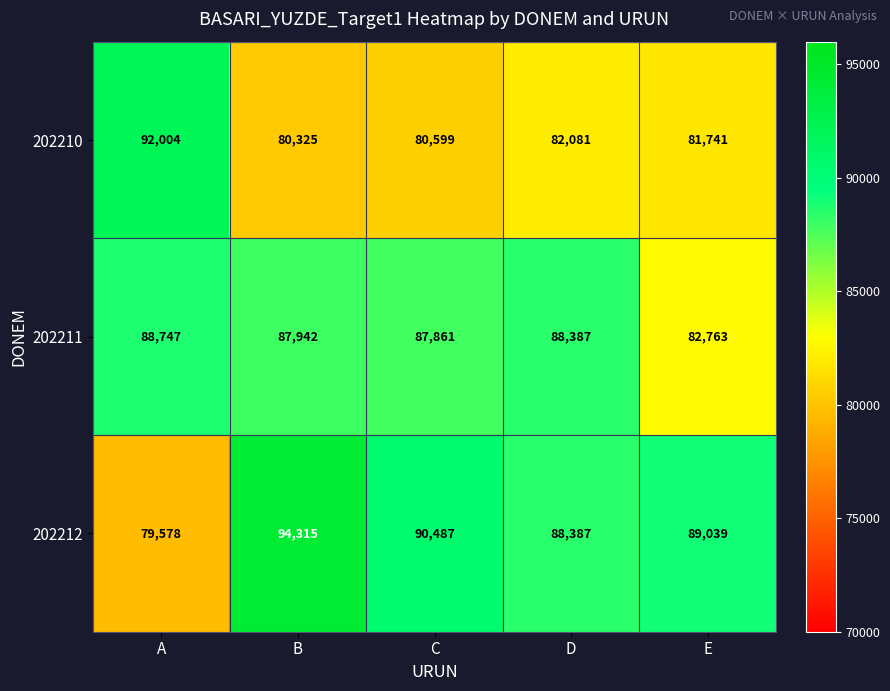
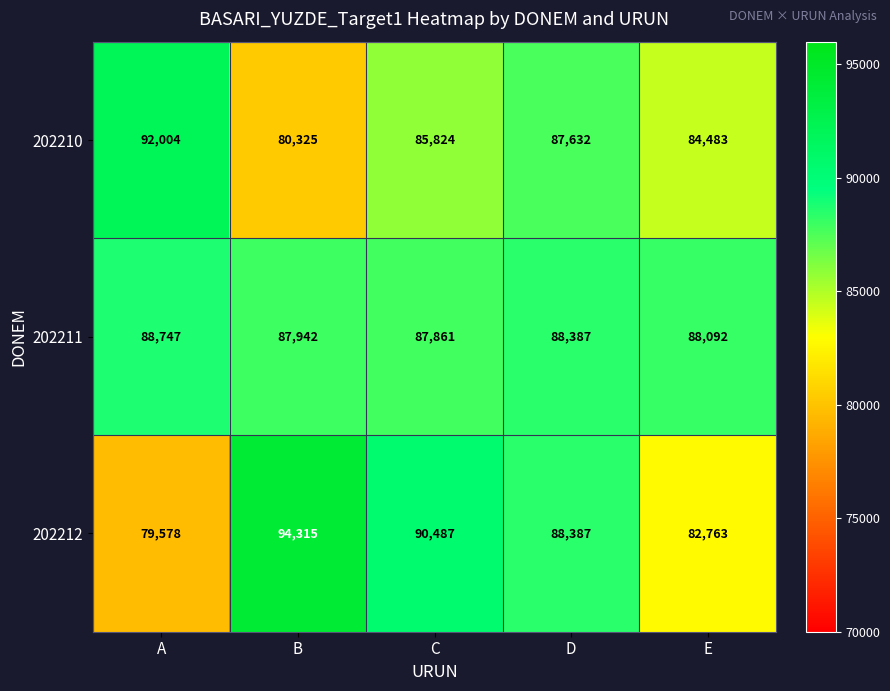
  {
    "202210": {
      "A": "92,004",
      "B": "80,325",
-     "C": "80,599",
-     "D": "82,081",
-     "E": "81,741"
+     "C": "85,824",
+     "D": "87,632",
+     "E": "84,483"
    },
    "202211": {
      "A": "88,747",
      "B": "87,942",
      "C": "87,861",
      "D": "88,387",
-     "E": "82,763"
+     "E": "88,092"
    },
    "202212": {
      "A": "79,578",
      "B": "94,315",
      "C": "90,487",
      "D": "88,387",
-     "E": "89,039"
+     "E": "82,763"
    }
  }
